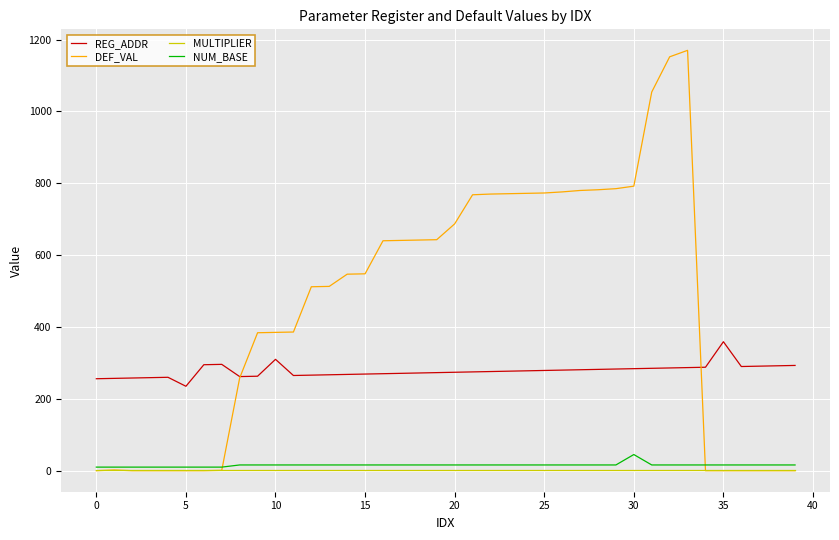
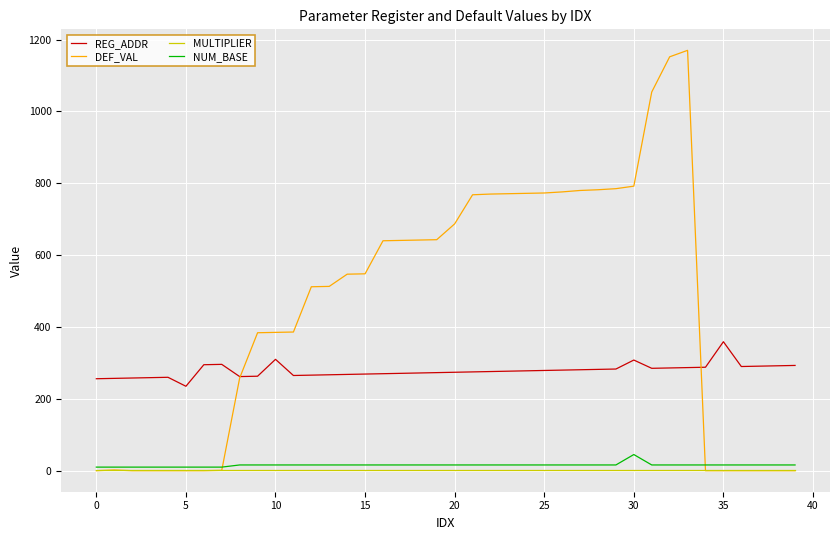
  {
    "REG_ADDR": {
      "0": 260,
      "5": 240,
      "10": 310,
      "15": 270,
      "20": 270,
      "25": 280,
-     "30": 280,
+     "30": 310,
      "35": 360
    },
    "DEF_VAL": {
      "10": 390,
      "15": 550,
      "20": 690,
      "25": 770,
      "30": 790
    },
    "MULTIPLIER": {
      "10": 0,
      "15": 0,
      "20": 0,
      "25": 0,
      "30": 0
    },
    "NUM_BASE": {
      "0": 10,
      "5": 10,
      "10": 20,
      "15": 20,
      "20": 20,
      "25": 20,
      "30": 50,
      "35": 20
    }
  }
